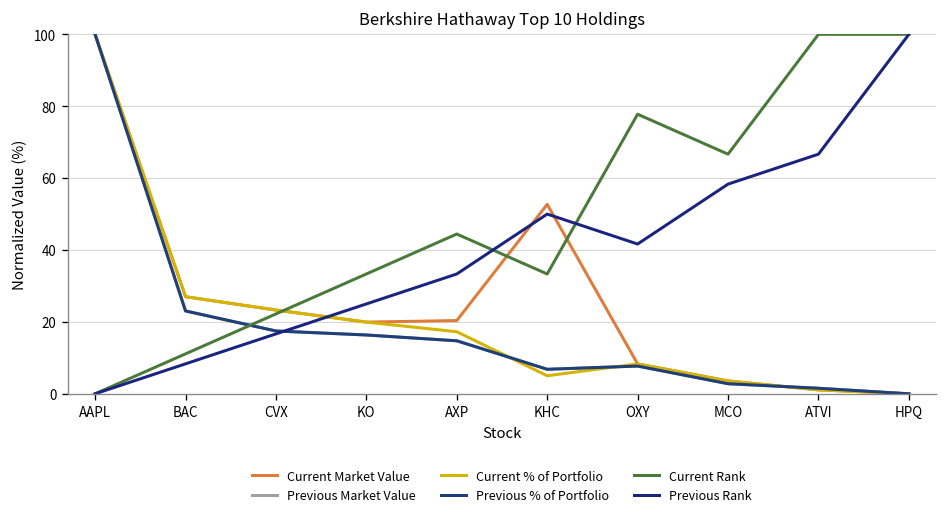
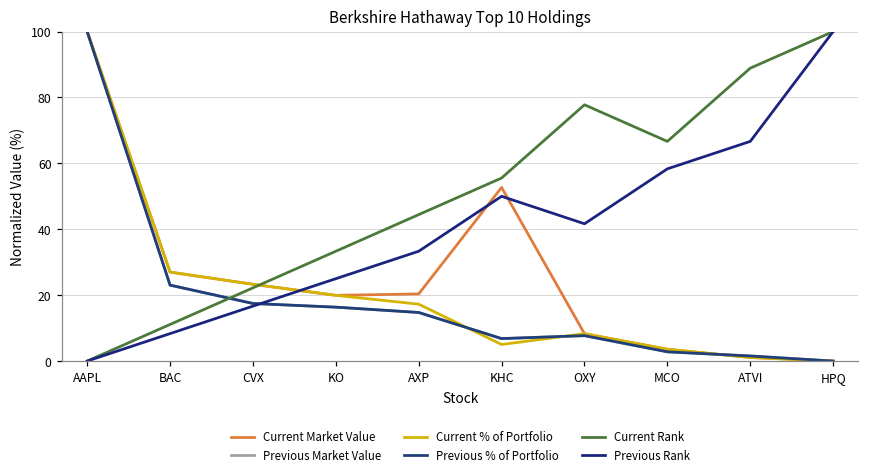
  {
    "Current Market Value": {
      "AXP": 20,
      "KHC": 53
    },
    "Current % of Portfolio": {
      "AXP": 17,
      "KHC": 5
    },
    "Current Rank": {
      "BAC": 11,
      "CVX": 22,
      "KO": 33,
      "AXP": 44,
-     "KHC": 33,
+     "KHC": 56,
      "OXY": 78,
      "MCO": 67,
-     "ATVI": 100
+     "ATVI": 89
    }
  }
